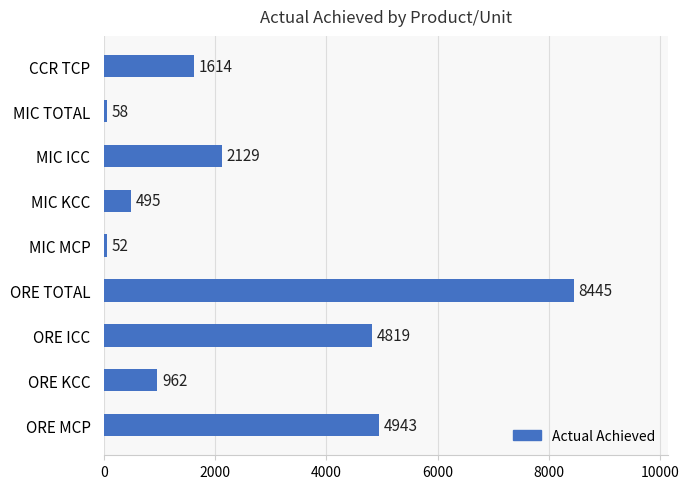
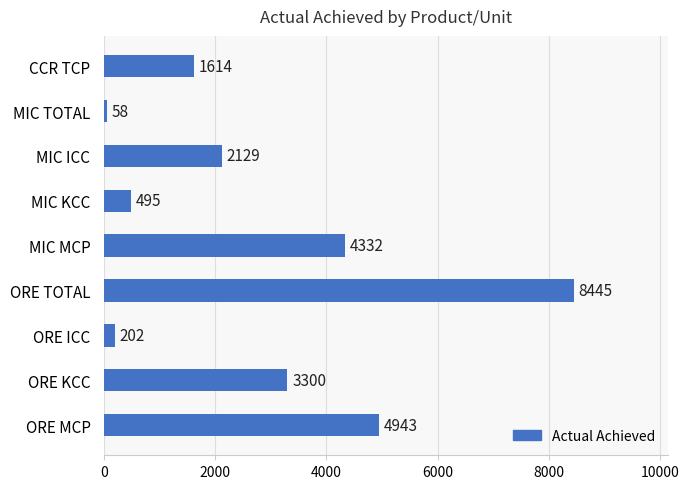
  {
    "CCR TCP": 1614,
    "MIC TOTAL": 58,
    "MIC ICC": 2129,
    "MIC KCC": 495,
-   "MIC MCP": 52,
+   "MIC MCP": 4332,
    "ORE TOTAL": 8445,
-   "ORE ICC": 4819,
-   "ORE KCC": 962,
+   "ORE ICC": 202,
+   "ORE KCC": 3300,
    "ORE MCP": 4943
  }
